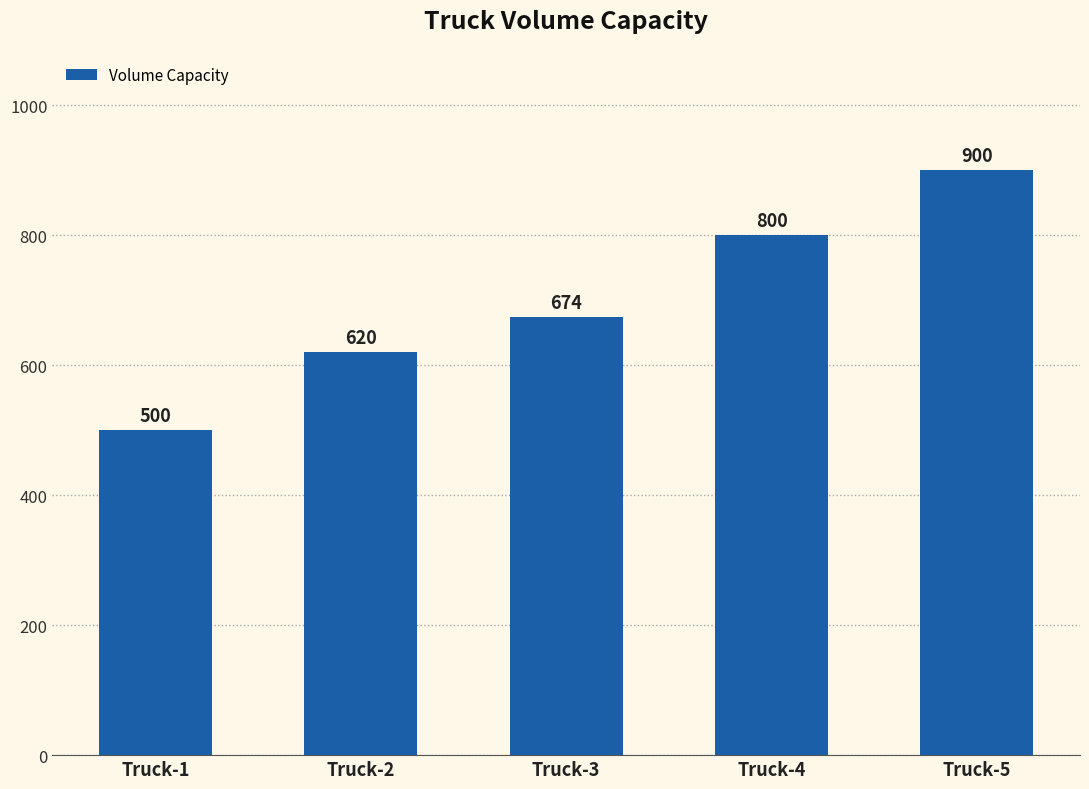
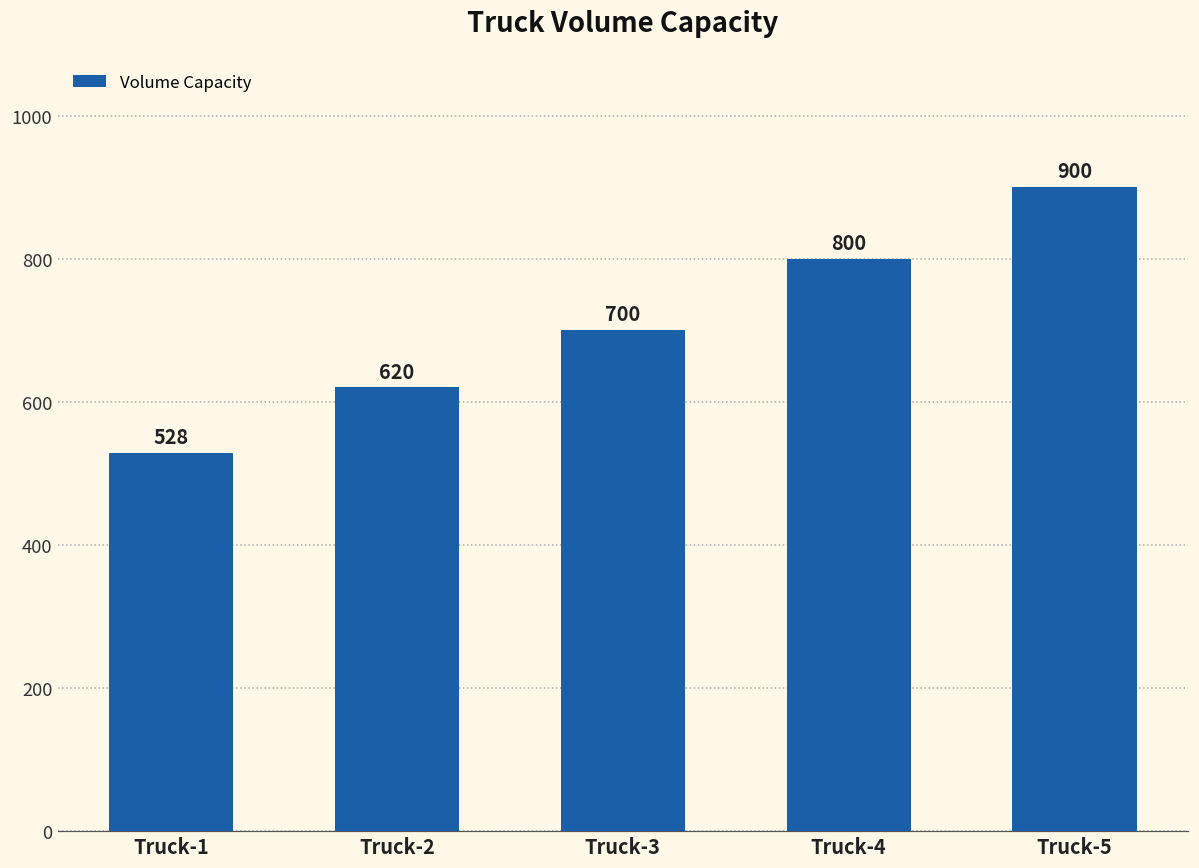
  {
-   "Truck-1": 500,
+   "Truck-1": 528,
    "Truck-2": 620,
-   "Truck-3": 674,
+   "Truck-3": 700,
    "Truck-4": 800,
    "Truck-5": 900
  }
